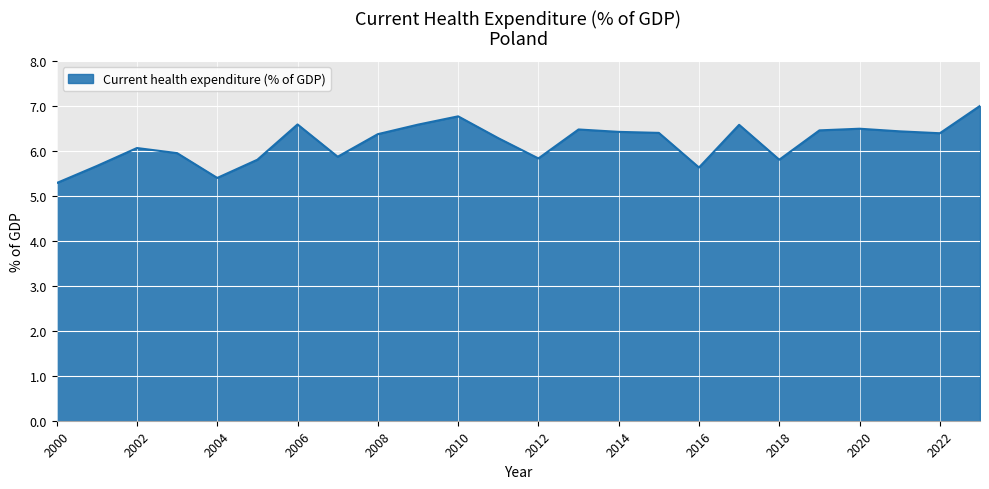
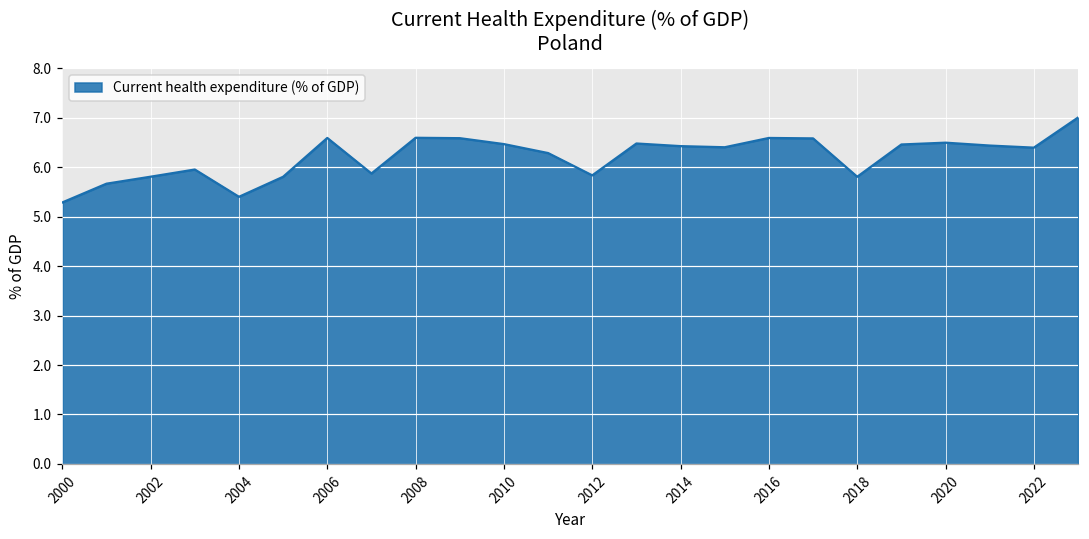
  {
    "2000": 5.3,
-   "2002": 6.1,
+   "2002": 5.8,
    "2004": 5.4,
    "2006": 6.6,
-   "2008": 6.4,
-   "2010": 6.8,
+   "2008": 6.6,
+   "2010": 6.5,
    "2012": 5.8,
    "2014": 6.4,
-   "2016": 5.6,
+   "2016": 6.6,
    "2018": 5.8,
    "2020": 6.5,
    "2022": 6.4
  }
